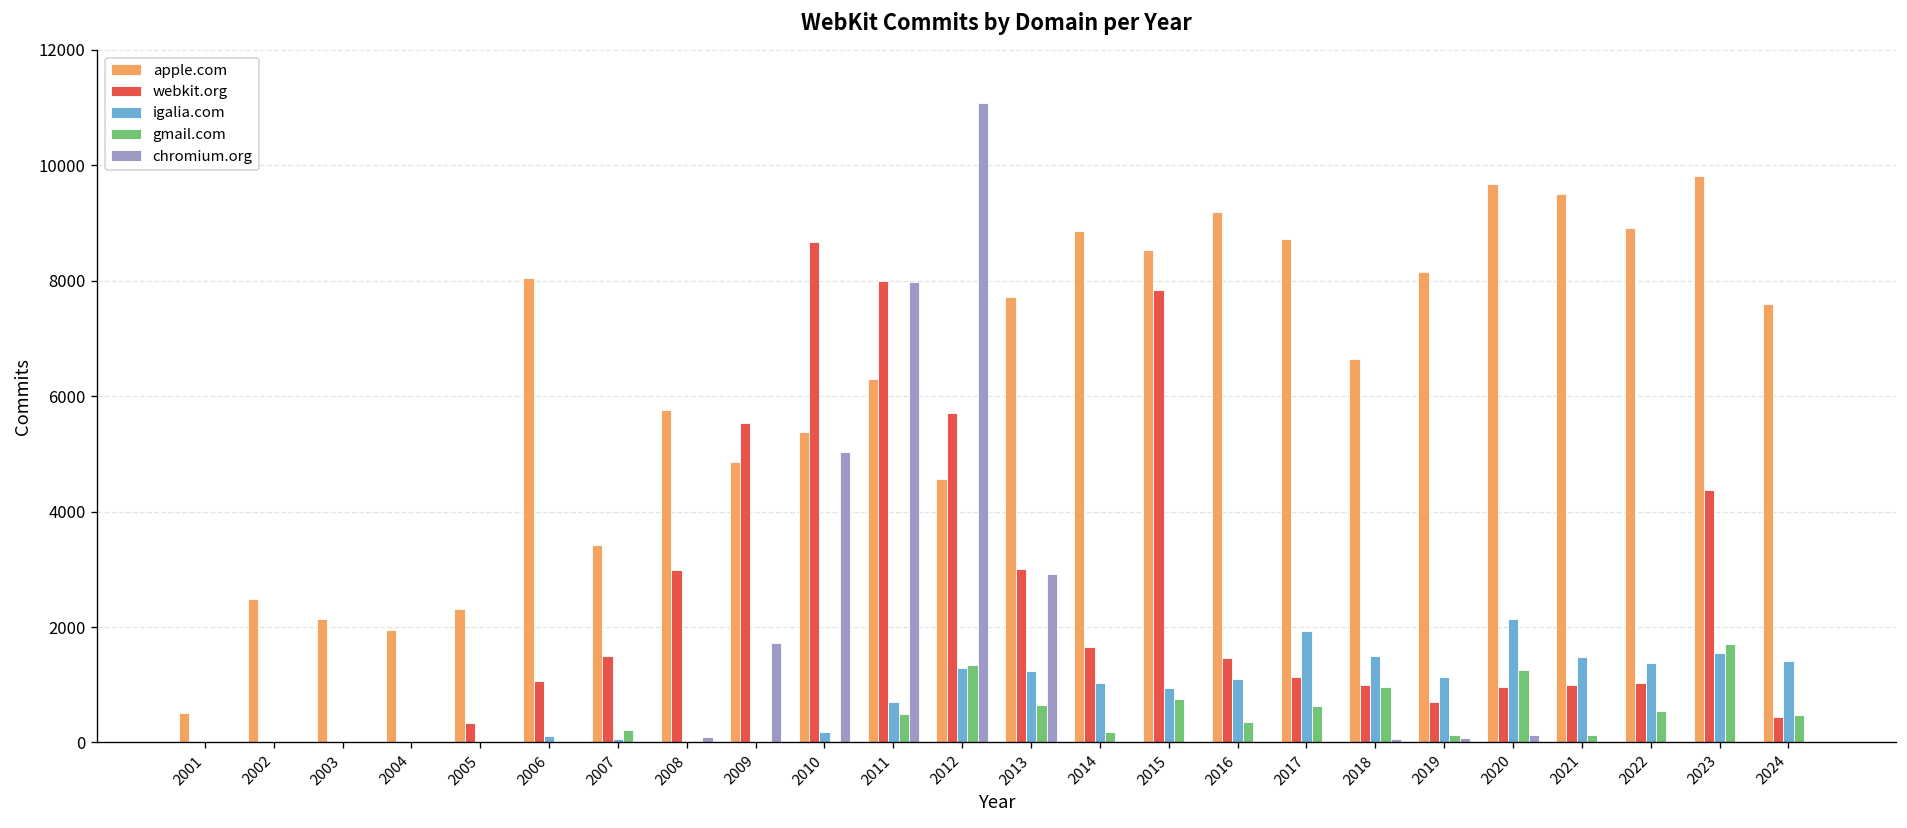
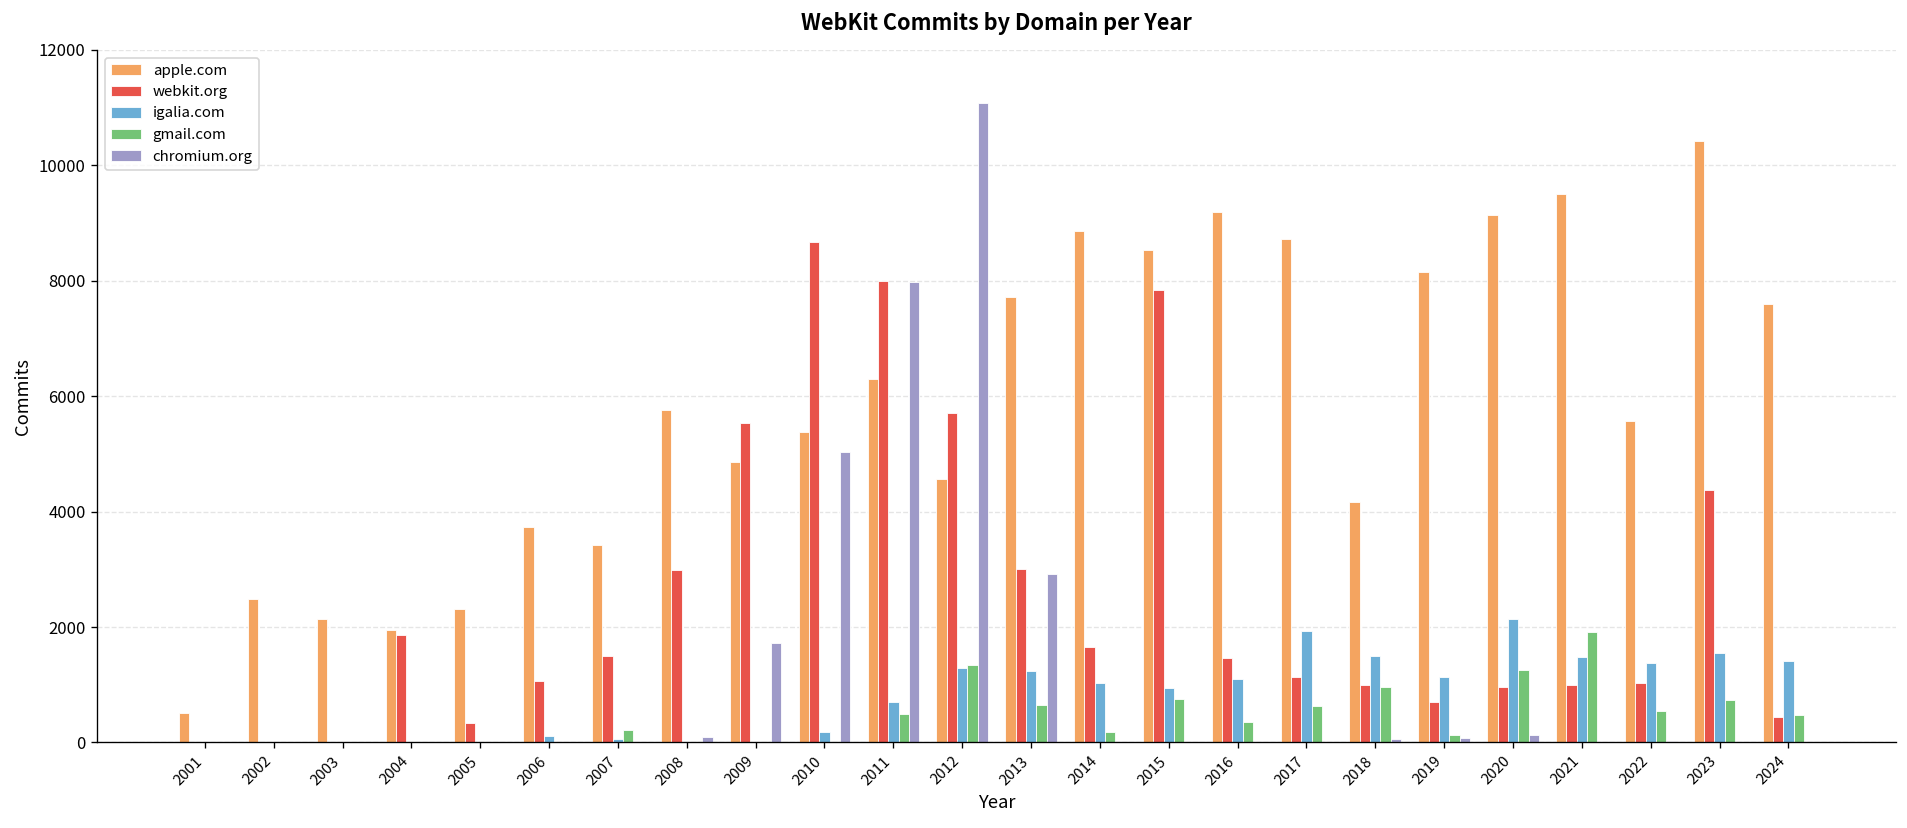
  {
    "apple.com": {
      "2001": 500,
      "2002": 2500,
      "2003": 2100,
      "2004": 1900,
      "2005": 2300,
-     "2006": 8000,
+     "2006": 3700,
      "2007": 3400,
      "2008": 5800,
      "2009": 4900,
      "2010": 5400,
      "2011": 6300,
      "2012": 4600,
      "2013": 7700,
      "2014": 8900,
      "2015": 8500,
      "2016": 9200,
      "2017": 8700,
-     "2018": 6700,
+     "2018": 4200,
      "2019": 8100,
-     "2020": 9700,
+     "2020": 9100,
      "2021": 9500,
-     "2022": 8900,
-     "2023": 9800,
+     "2022": 5600,
+     "2023": 10400,
      "2024": 7600
    },
    "webkit.org": {
      "2001": 0,
      "2002": 0,
      "2003": 0,
-     "2004": 0,
+     "2004": 1900,
      "2005": 300,
      "2006": 1100,
      "2007": 1500,
      "2008": 3000,
      "2009": 5500,
      "2010": 8700,
      "2011": 8000,
      "2012": 5700,
      "2013": 3000,
      "2014": 1600,
      "2015": 7800,
      "2016": 1500,
      "2017": 1100,
      "2018": 1000,
      "2019": 700,
      "2020": 1000,
      "2021": 1000,
      "2022": 1000,
      "2023": 4400,
      "2024": 400
    },
    "gmail.com": {
      "2001": 0,
      "2002": 0,
      "2003": 0,
      "2004": 0,
      "2005": 0,
      "2007": 200,
      "2008": 0,
      "2011": 500,
      "2012": 1300,
      "2013": 700,
      "2014": 200,
      "2015": 800,
      "2016": 400,
      "2017": 600,
      "2018": 1000,
      "2019": 100,
      "2020": 1200,
-     "2021": 100,
+     "2021": 1900,
      "2022": 500,
-     "2023": 1700,
+     "2023": 700,
      "2024": 500
    }
  }
